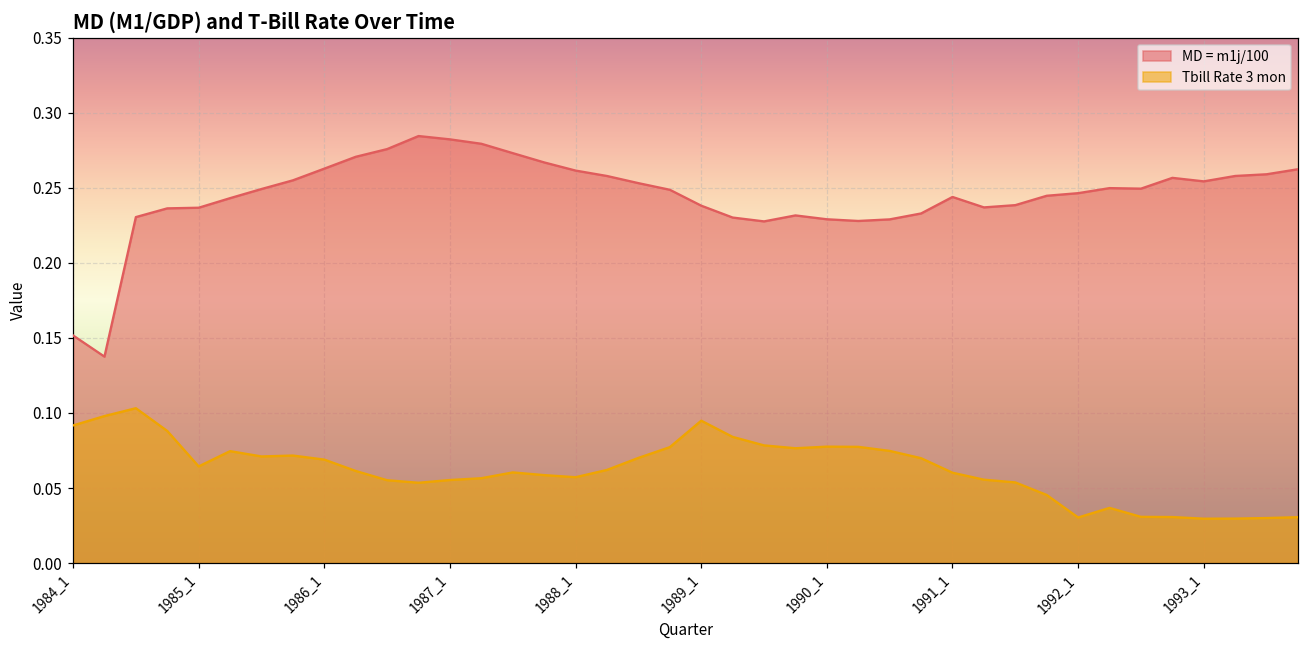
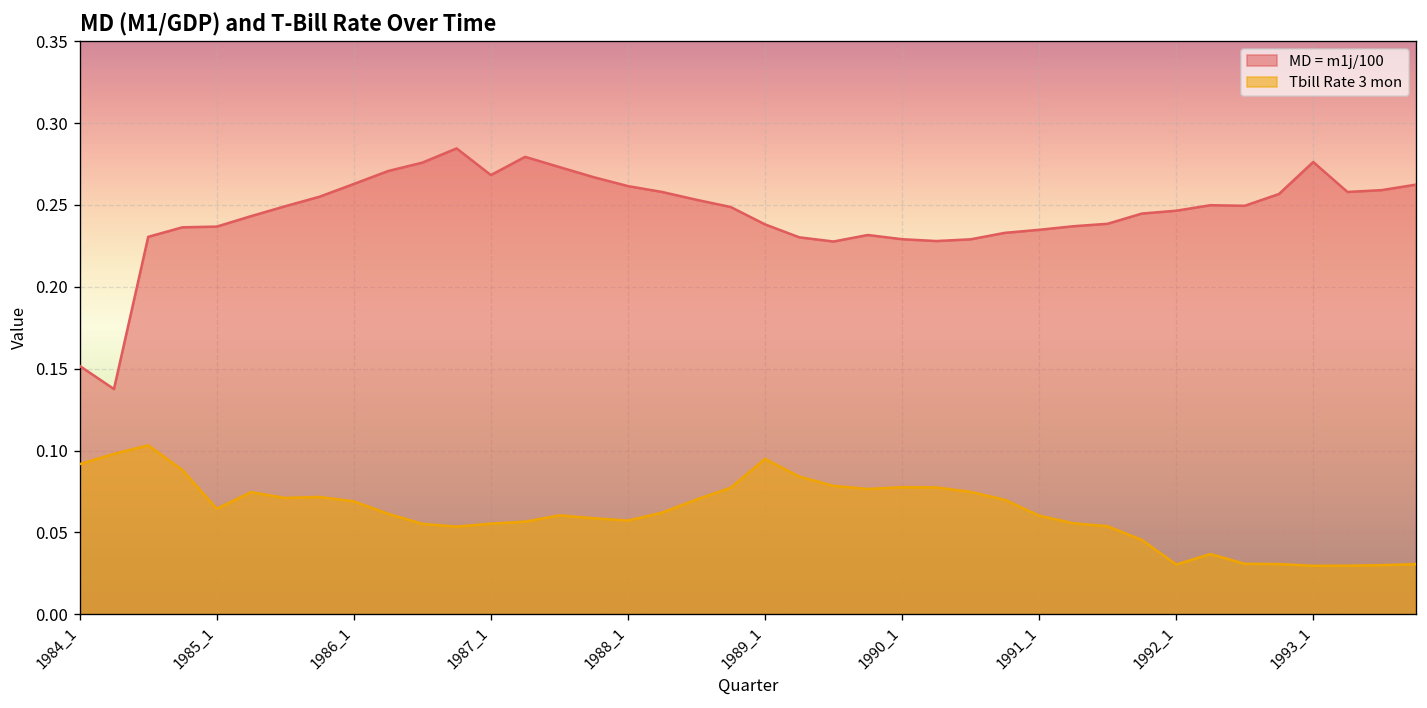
  {
    "MD = m1j/100": {
      "1984_1": 0.152,
      "1985_1": 0.237,
      "1986_1": 0.263,
-     "1987_1": 0.282,
+     "1987_1": 0.268,
      "1988_1": 0.261,
      "1989_1": 0.238,
      "1990_1": 0.229,
-     "1991_1": 0.244,
+     "1991_1": 0.235,
      "1992_1": 0.246,
-     "1993_1": 0.254
+     "1993_1": 0.276
    },
    "Tbill Rate 3 mon": {
      "1984_1": 0.092,
      "1985_1": 0.064,
      "1986_1": 0.069,
      "1987_1": 0.055,
      "1988_1": 0.057,
      "1989_1": 0.095,
      "1990_1": 0.078,
      "1991_1": 0.060,
      "1992_1": 0.030,
      "1993_1": 0.030
    }
  }
